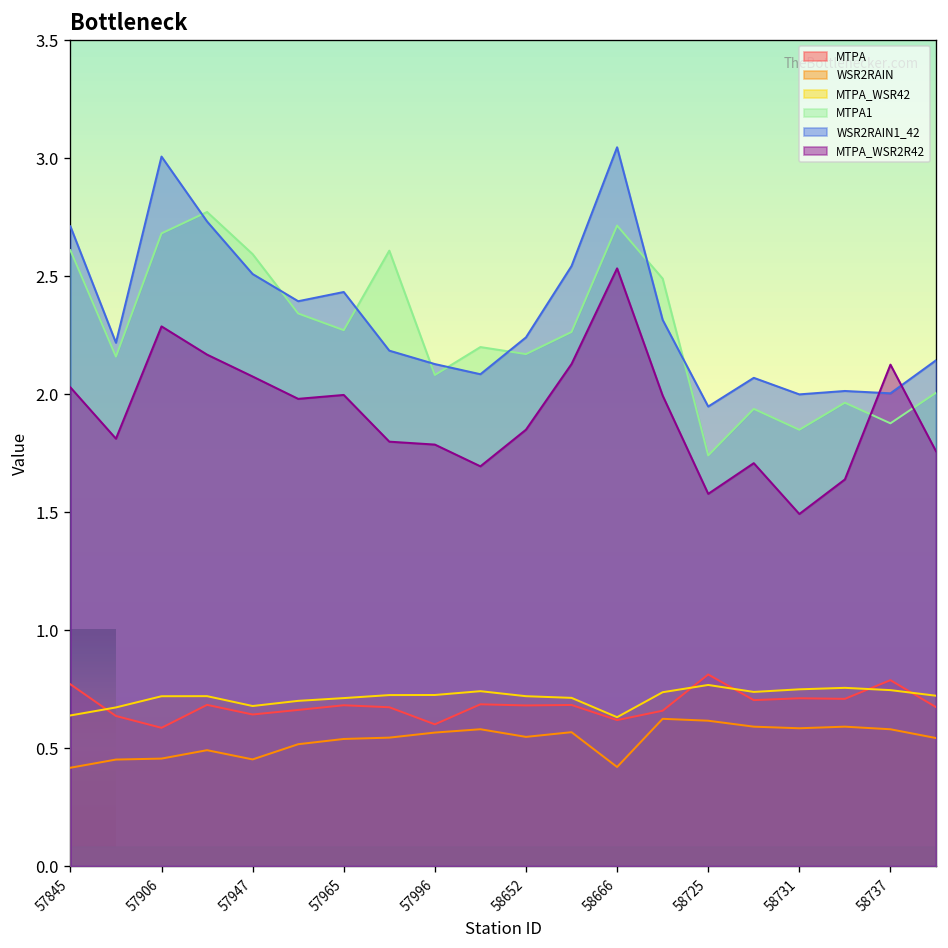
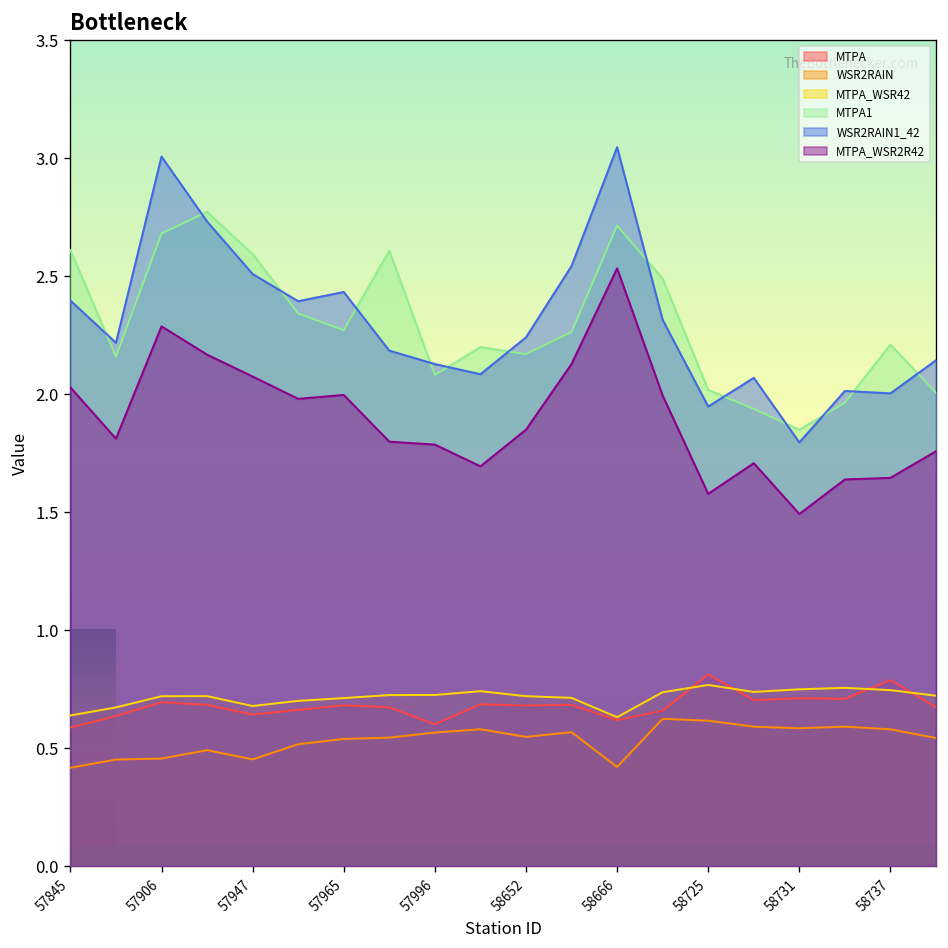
  {
    "MTPA": {
-     "57845": 0.77,
-     "57906": 0.59,
+     "57845": 0.59,
+     "57906": 0.69,
      "57947": 0.64,
      "57965": 0.68,
      "57996": 0.60,
      "58652": 0.68,
      "58725": 0.81,
      "58731": 0.71,
      "58737": 0.79
    },
    "MTPA1": {
      "57845": 2.61,
      "57906": 2.68,
      "57947": 2.59,
      "57965": 2.27,
      "57996": 2.08,
      "58652": 2.17,
      "58666": 2.71,
-     "58725": 1.74,
+     "58725": 2.02,
      "58731": 1.85,
-     "58737": 1.88
+     "58737": 2.21
    },
    "WSR2RAIN1_42": {
-     "57845": 2.71,
+     "57845": 2.40,
      "57906": 3.01,
      "57947": 2.51,
      "57965": 2.43,
      "57996": 2.13,
      "58652": 2.24,
      "58666": 3.05,
      "58725": 1.95,
-     "58731": 2.00,
+     "58731": 1.80,
      "58737": 2.00
    },
    "MTPA_WSR2R42": {
      "57845": 2.03,
      "57906": 2.29,
      "57947": 2.07,
      "57965": 2.00,
      "57996": 1.79,
      "58652": 1.85,
      "58666": 2.53,
      "58725": 1.58,
      "58731": 1.49,
-     "58737": 2.12
+     "58737": 1.64
    }
  }
